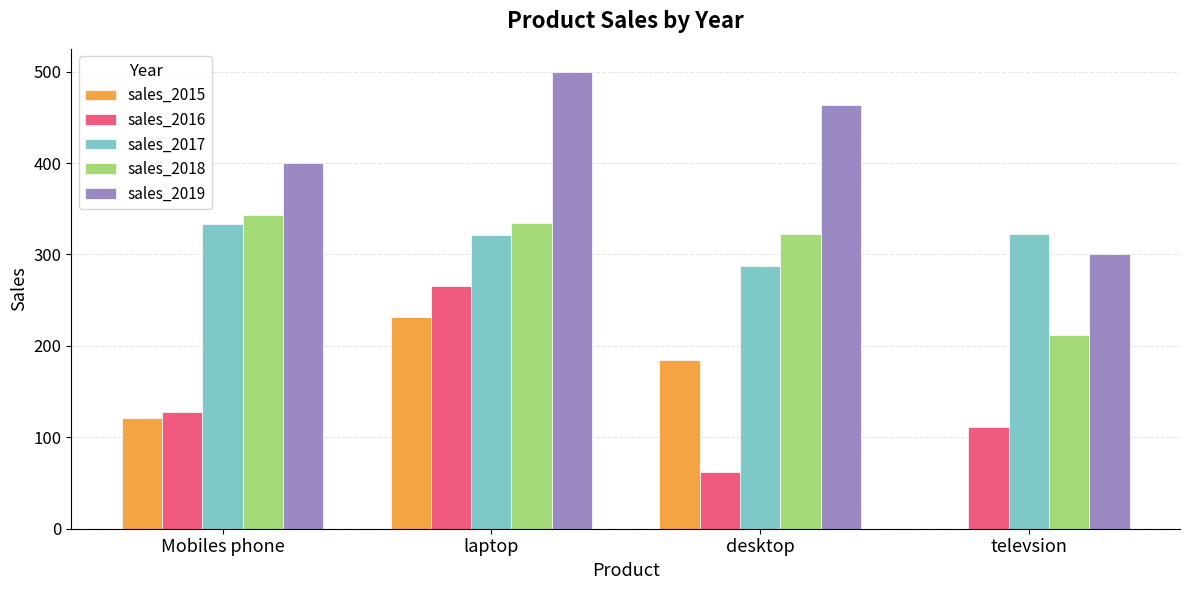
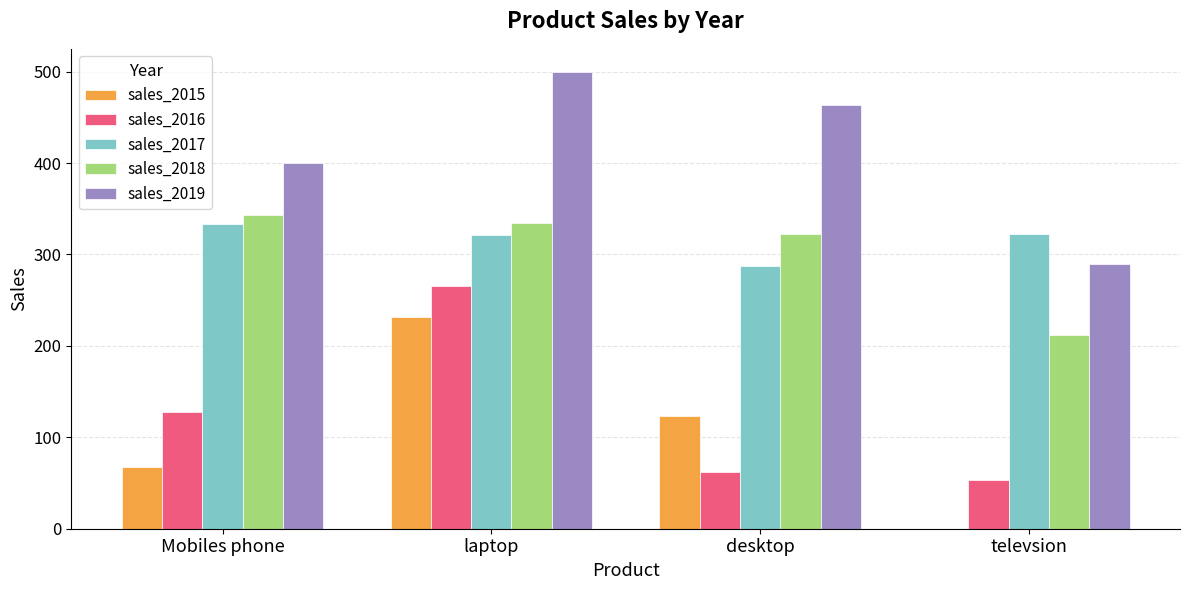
  {
    "sales_2015": {
-     "Mobiles phone": 120,
+     "Mobiles phone": 70,
      "laptop": 230,
-     "desktop": 190,
+     "desktop": 120,
      "televsion": 0
    },
    "sales_2016": {
      "Mobiles phone": 130,
      "laptop": 270,
      "desktop": 60,
-     "televsion": 110
+     "televsion": 50
    },
    "sales_2017": {
      "Mobiles phone": 330,
      "laptop": 320,
      "desktop": 290,
      "televsion": 320
    },
    "sales_2018": {
      "Mobiles phone": 340,
      "laptop": 340,
      "desktop": 320,
      "televsion": 210
    },
    "sales_2019": {
      "Mobiles phone": 400,
      "laptop": 500,
      "desktop": 460,
-     "televsion": 300
+     "televsion": 290
    }
  }
